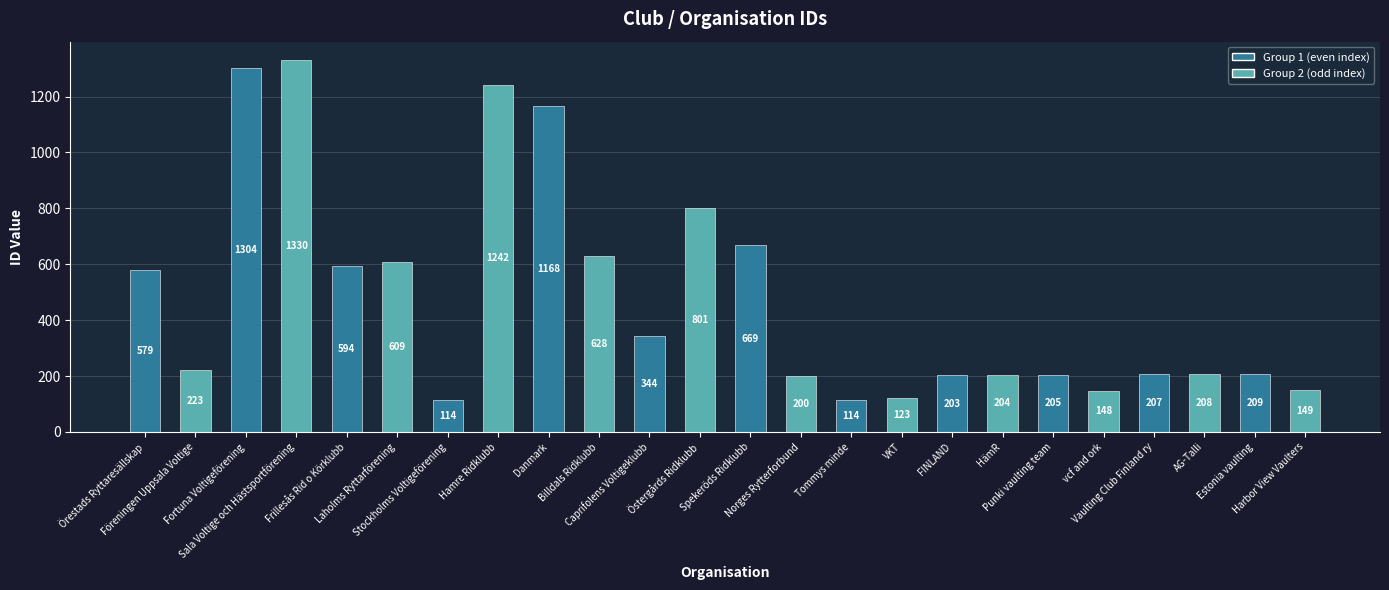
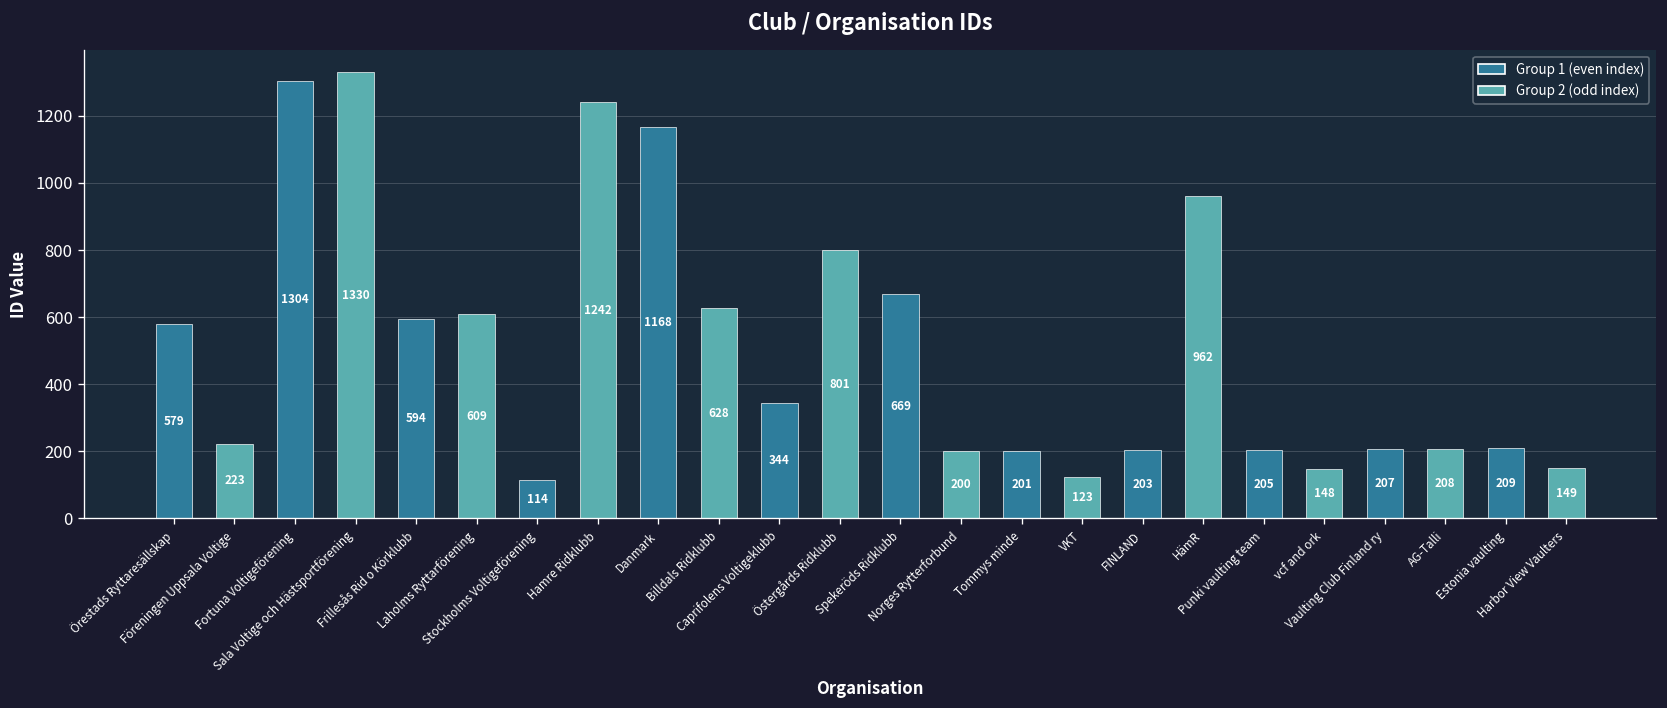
  {
    "Örestads Ryttaresällskap": 579,
    "Föreningen Uppsala Voltige": 223,
    "Fortuna Voltigeförening": 1304,
    "Sala Voltige och Hästsportförening": 1330,
    "Frillesås Rid o Körklubb": 594,
    "Laholms Ryttarförening": 609,
    "Stockholms Voltigeförening": 114,
    "Hamre Ridklubb": 1242,
    "Danmark": 1168,
    "Billdals Ridklubb": 628,
    "Caprifolens Voltigeklubb": 344,
    "Östergårds Ridklubb": 801,
    "Spekeröds Ridklubb": 669,
    "Norges Rytterforbund": 200,
-   "Tommys minde": 114,
+   "Tommys minde": 201,
    "VKT": 123,
    "FINLAND": 203,
-   "HämR": 204,
+   "HämR": 962,
    "Punki vaulting team": 205,
    "vcf and ork": 148,
    "Vaulting Club Finland ry": 207,
    "AG-Talli": 208,
    "Estonia vaulting": 209,
    "Harbor View Vaulters": 149
  }
